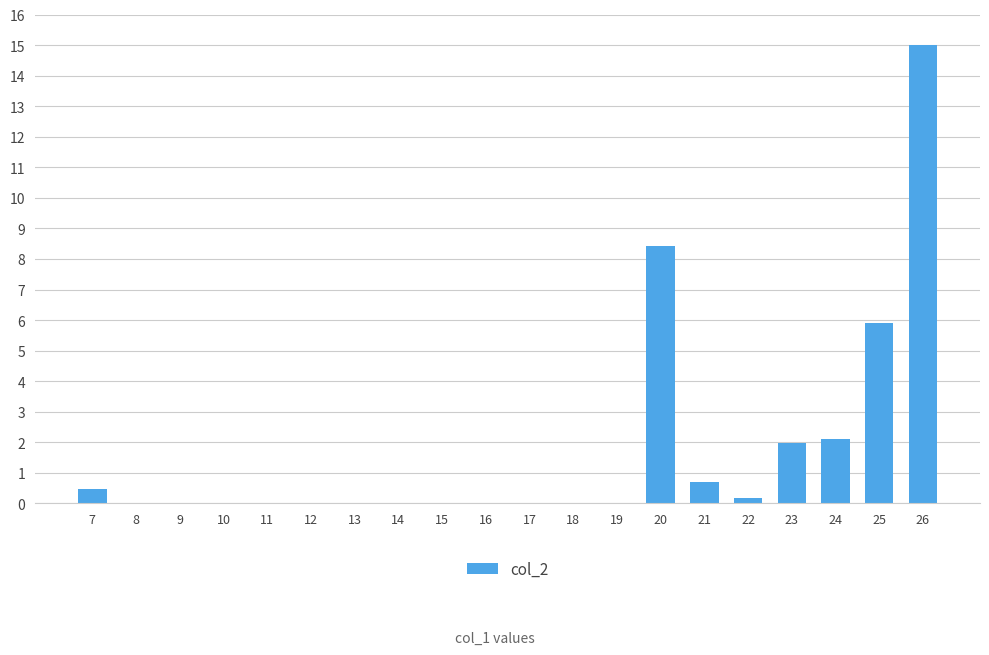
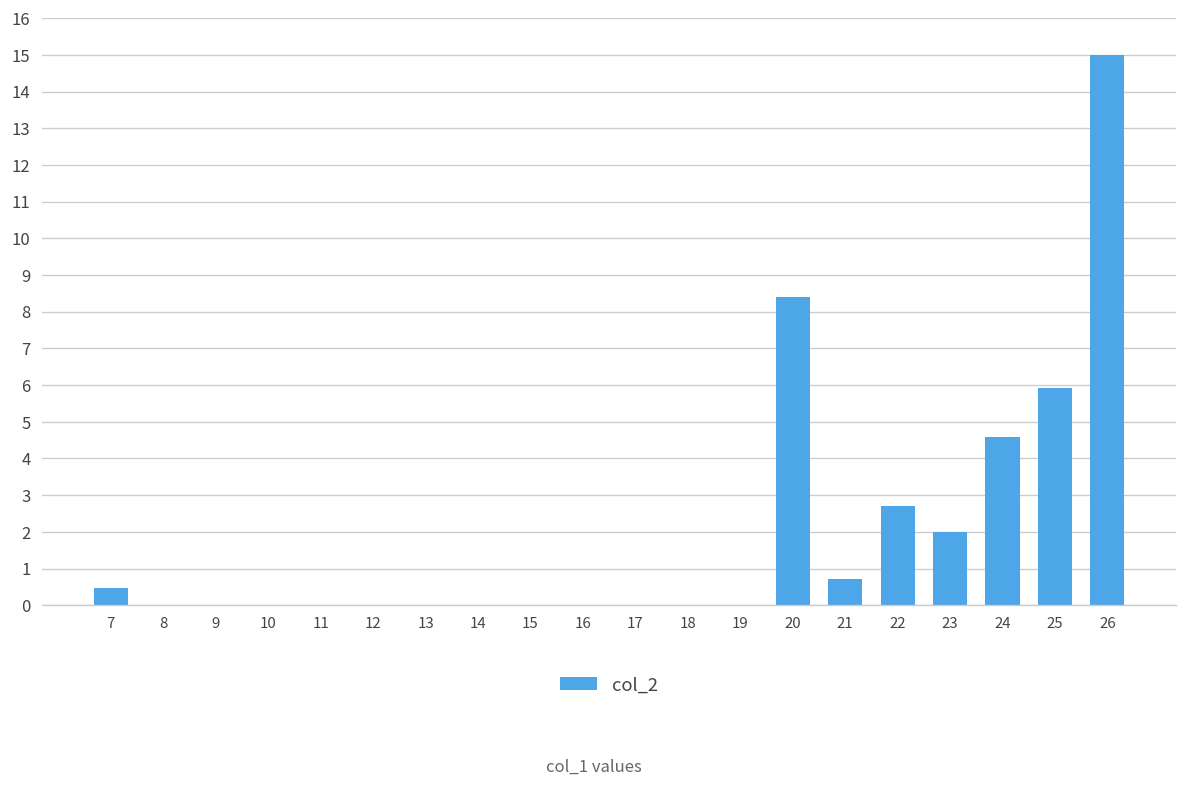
  {
    "7": 0.5,
    "20": 8.4,
    "21": 0.7,
-   "22": 0.2,
+   "22": 2.7,
    "23": 2.0,
-   "24": 2.1,
+   "24": 4.6,
    "25": 5.9,
    "26": 15.0
  }
